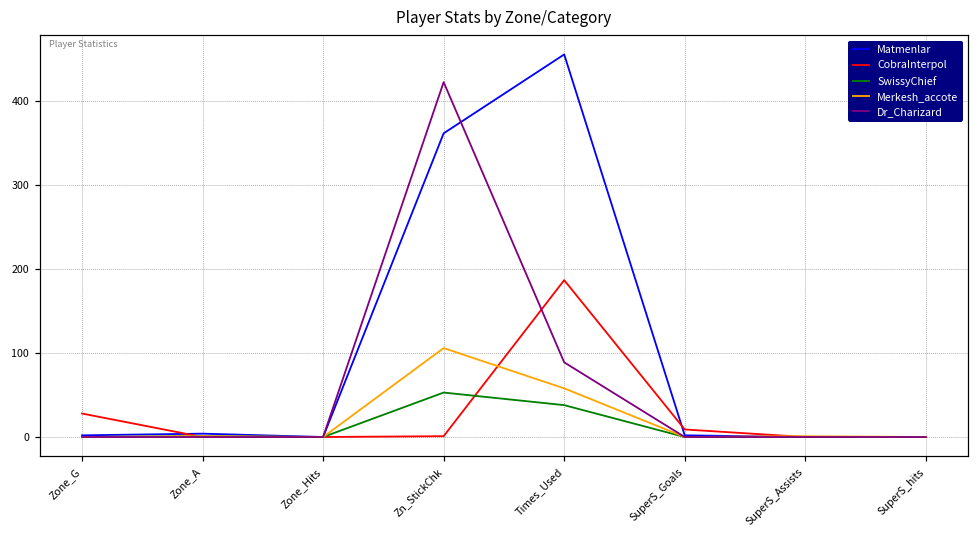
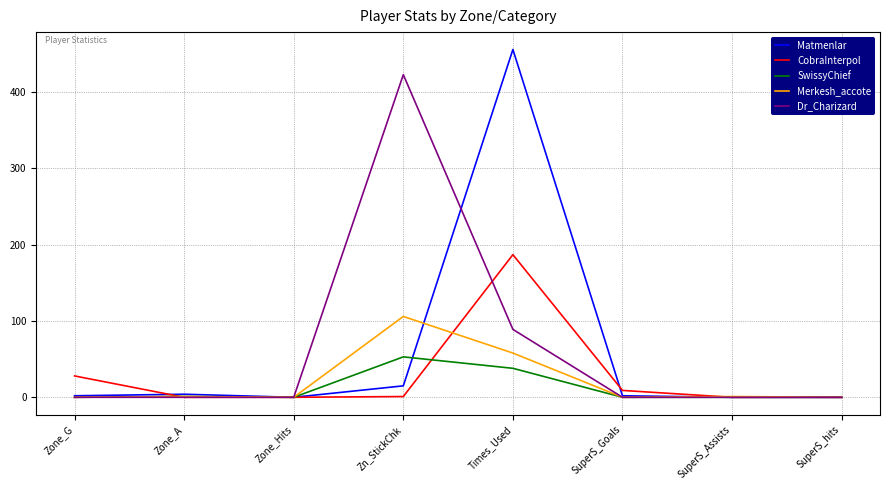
  {
    "Matmenlar": {
-     "Zn_StickChk": 360,
+     "Zn_StickChk": 20,
      "Times_Used": 460
    },
    "CobraInterpol": {
      "Zone_G": 30,
      "Zn_StickChk": 0,
      "Times_Used": 190,
      "SuperS_Goals": 10
    },
    "SwissyChief": {
      "Zn_StickChk": 50,
      "Times_Used": 40
    },
    "Merkesh_accote": {
      "Zn_StickChk": 110,
      "Times_Used": 60
    },
    "Dr_Charizard": {
      "Zn_StickChk": 420,
      "Times_Used": 90
    }
  }
